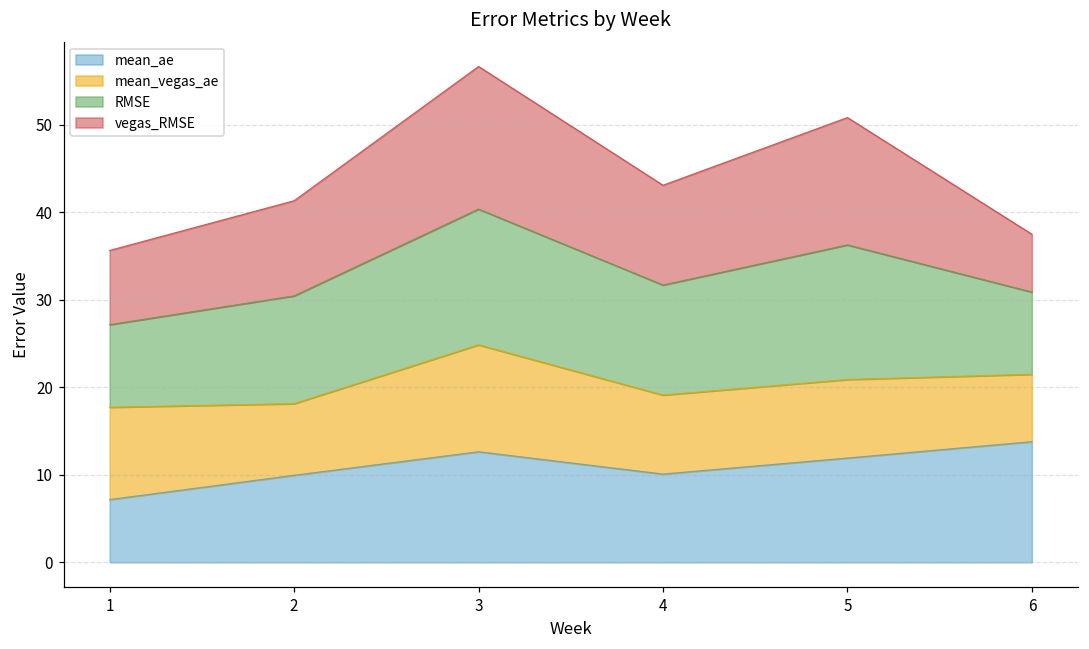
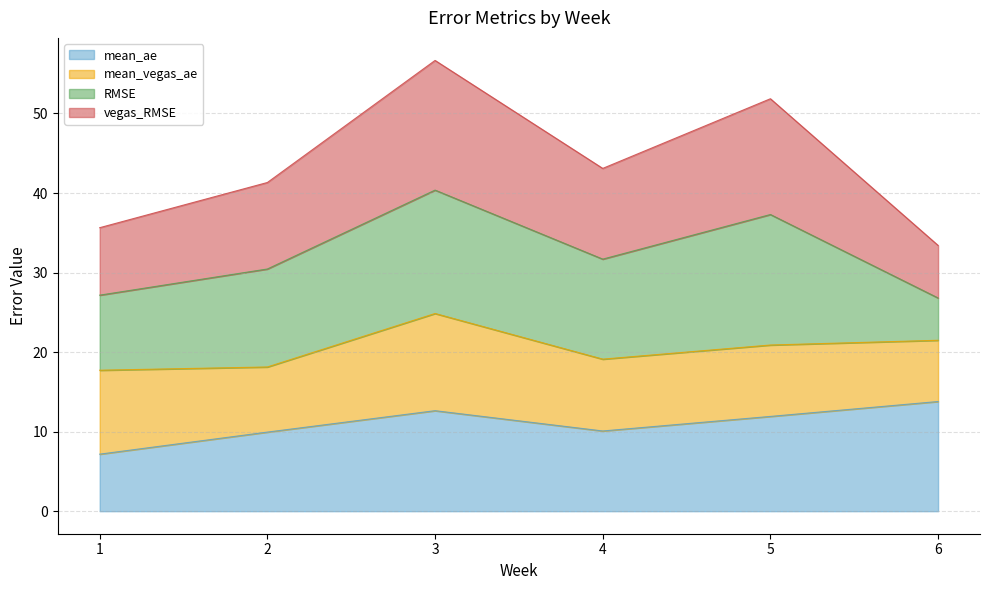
  {
    "mean_ae": {
      "1": 7,
      "2": 10,
      "3": 13,
      "4": 10,
      "5": 12,
      "6": 14
    },
    "mean_vegas_ae": {
      "1": 11,
      "2": 8,
      "3": 12,
      "4": 9,
      "5": 9,
      "6": 8
    },
    "RMSE": {
      "1": 9,
      "2": 12,
      "3": 16,
      "4": 13,
-     "5": 15,
-     "6": 9
+     "5": 16,
+     "6": 5
    },
    "vegas_RMSE": {
      "1": 8,
      "2": 11,
      "3": 16,
      "4": 11,
      "5": 15,
      "6": 7
    }
  }
